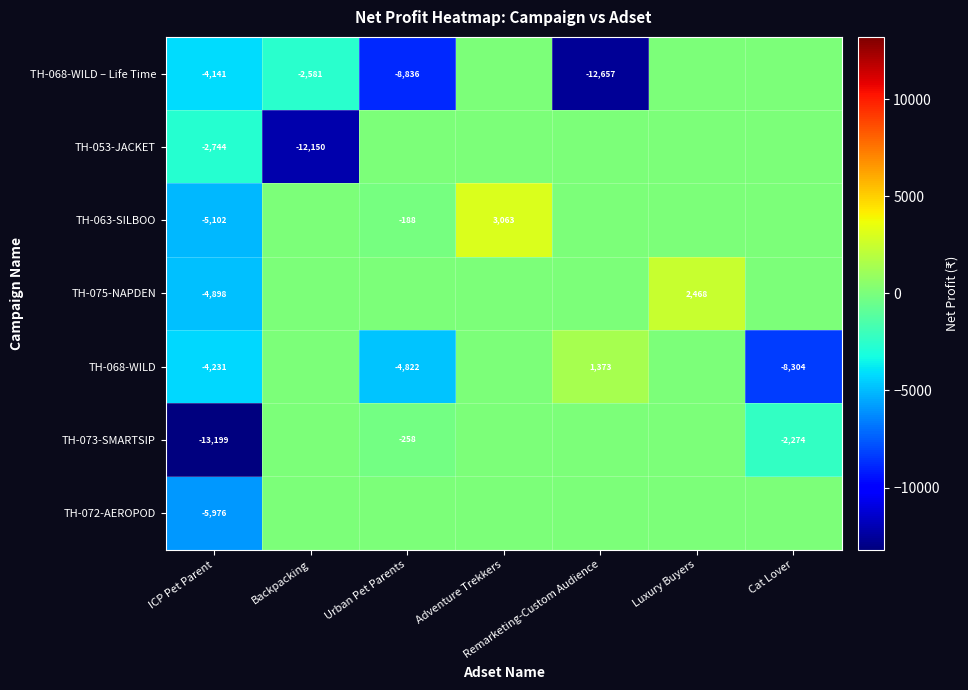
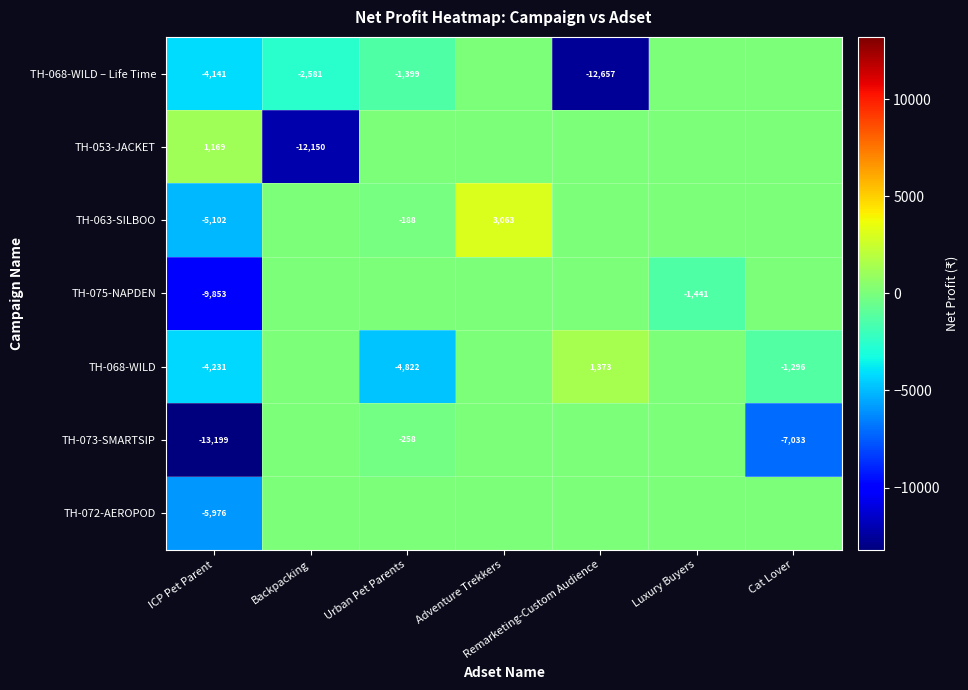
  {
    "TH-068-WILD – Life Time": {
      "ICP Pet Parent": "-4,141",
      "Backpacking": "-2,581",
-     "Urban Pet Parents": "-8,836",
+     "Urban Pet Parents": "-1,399",
      "Remarketing-Custom Audience": "-12,657"
    },
    "TH-053-JACKET": {
-     "ICP Pet Parent": "-2,744",
+     "ICP Pet Parent": "1,169",
      "Backpacking": "-12,150"
    },
    "TH-063-SILBOO": {
      "ICP Pet Parent": "-5,102",
      "Urban Pet Parents": "-188",
      "Adventure Trekkers": "3,063"
    },
    "TH-075-NAPDEN": {
-     "ICP Pet Parent": "-4,898",
-     "Luxury Buyers": "2,468"
+     "ICP Pet Parent": "-9,853",
+     "Luxury Buyers": "-1,441"
    },
    "TH-068-WILD": {
      "ICP Pet Parent": "-4,231",
      "Urban Pet Parents": "-4,822",
      "Remarketing-Custom Audience": "1,373",
-     "Cat Lover": "-8,304"
+     "Cat Lover": "-1,296"
    },
    "TH-073-SMARTSIP": {
      "ICP Pet Parent": "-13,199",
      "Urban Pet Parents": "-258",
-     "Cat Lover": "-2,274"
+     "Cat Lover": "-7,033"
    },
    "TH-072-AEROPOD": {
      "ICP Pet Parent": "-5,976"
    }
  }
